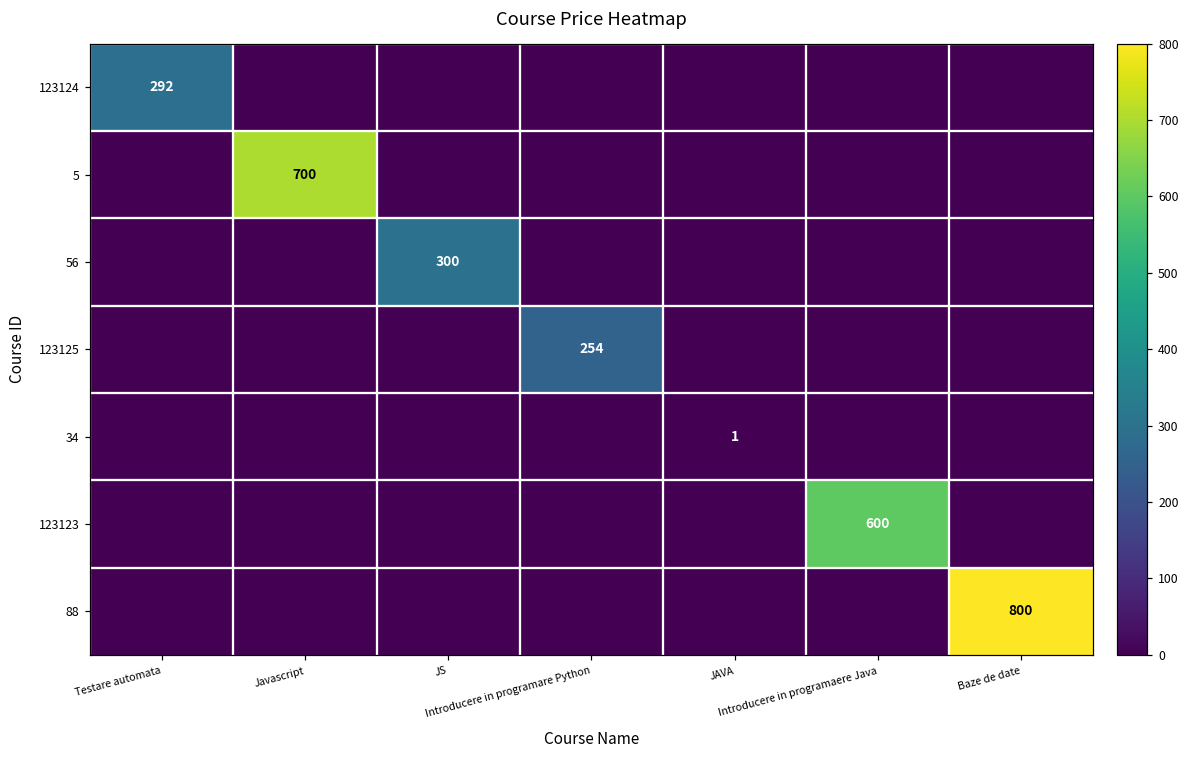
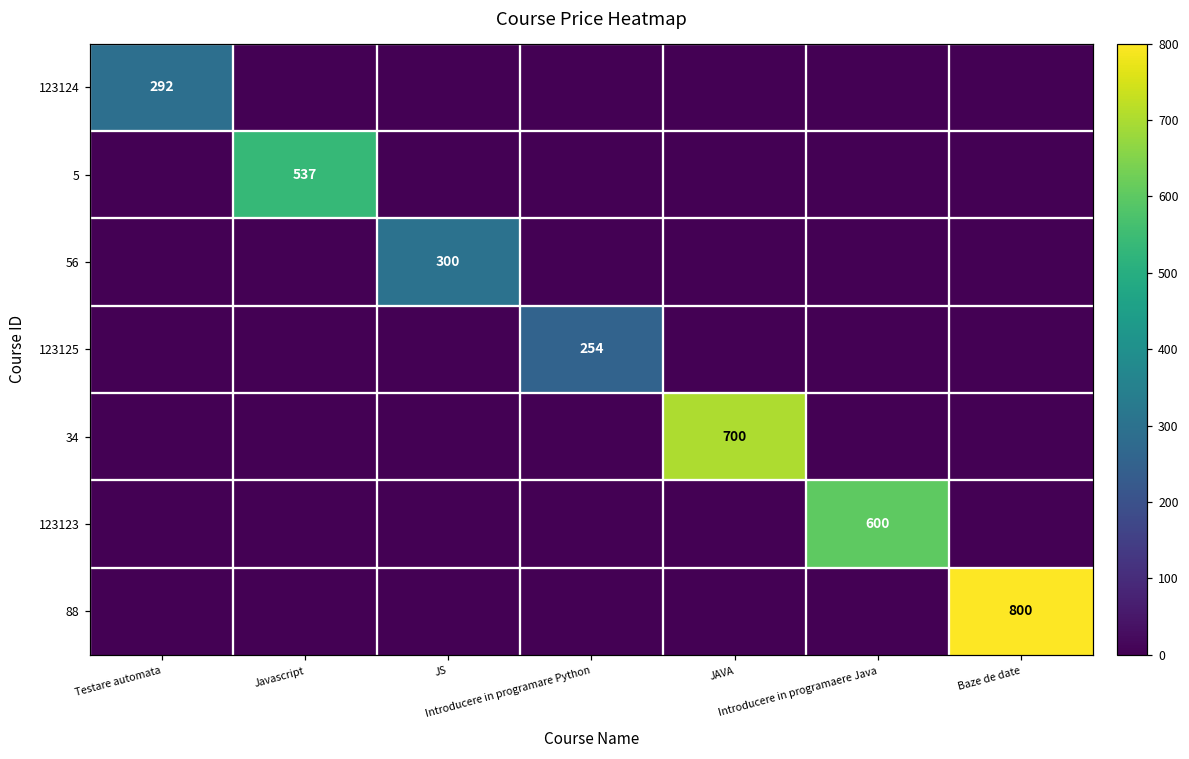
  {
    "123124": {
      "Testare automata": 292
    },
    "5": {
-     "Javascript": 700
+     "Javascript": 537
    },
    "56": {
      "JS": 300
    },
    "123125": {
      "Introducere in programare Python": 254
    },
    "34": {
-     "JAVA": 1
+     "JAVA": 700
    },
    "123123": {
      "Introducere in programaere Java": 600
    },
    "88": {
      "Baze de date": 800
    }
  }
